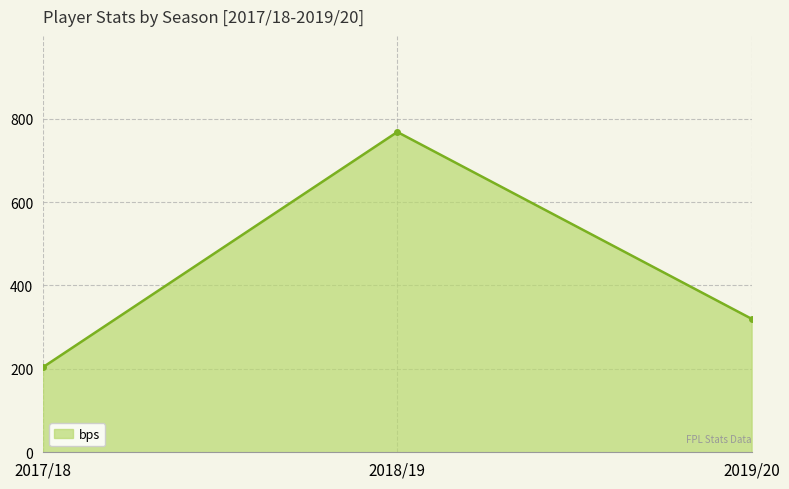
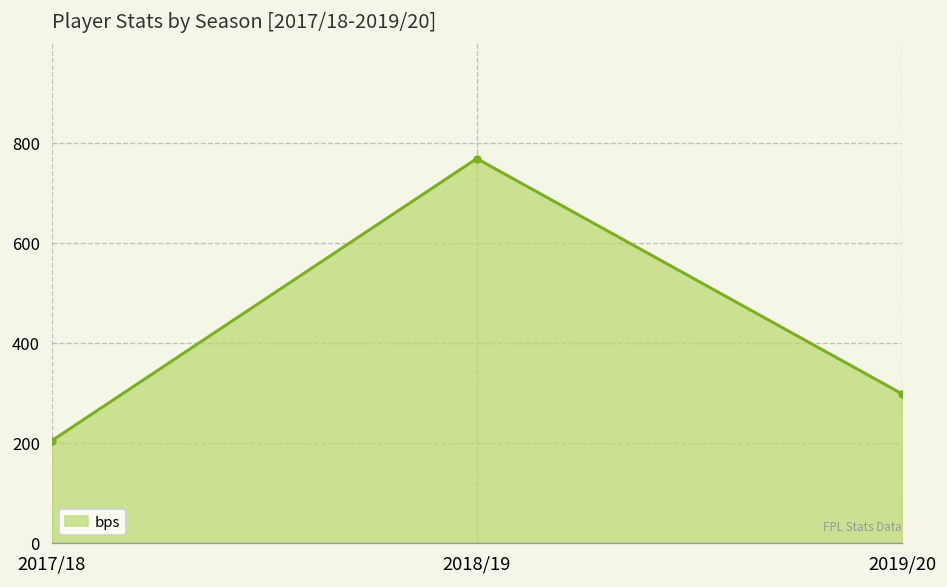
  {
    "2017/18": 200,
    "2018/19": 770,
-   "2019/20": 320
+   "2019/20": 300
  }
